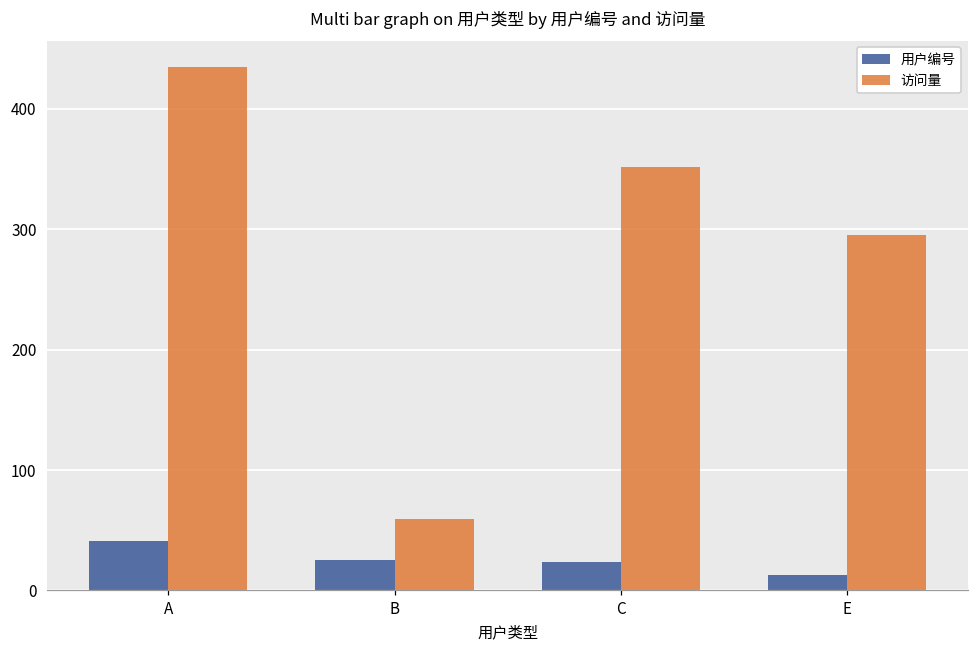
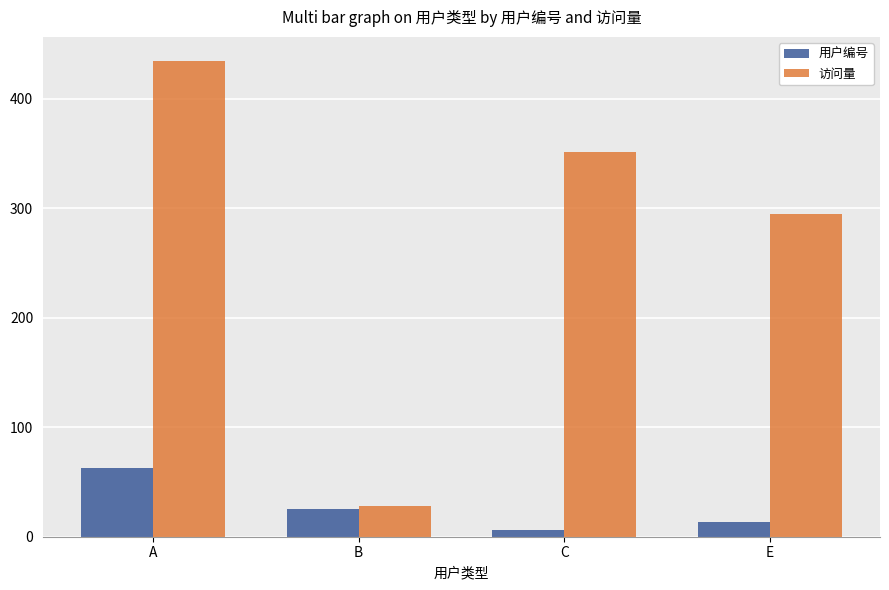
  {
    "用户编号": {
-     "A": 41,
+     "A": 63,
      "B": 25,
-     "C": 24,
+     "C": 6,
      "E": 13
    },
    "访问量": {
      "A": 435,
-     "B": 59,
+     "B": 28,
      "C": 352,
      "E": 295
    }
  }
